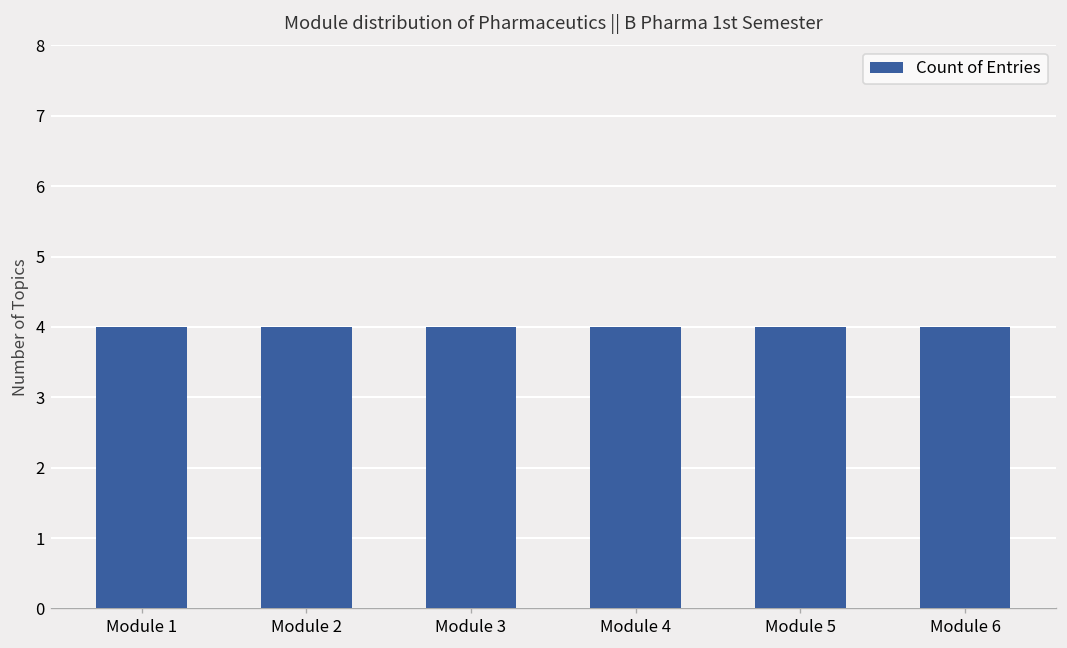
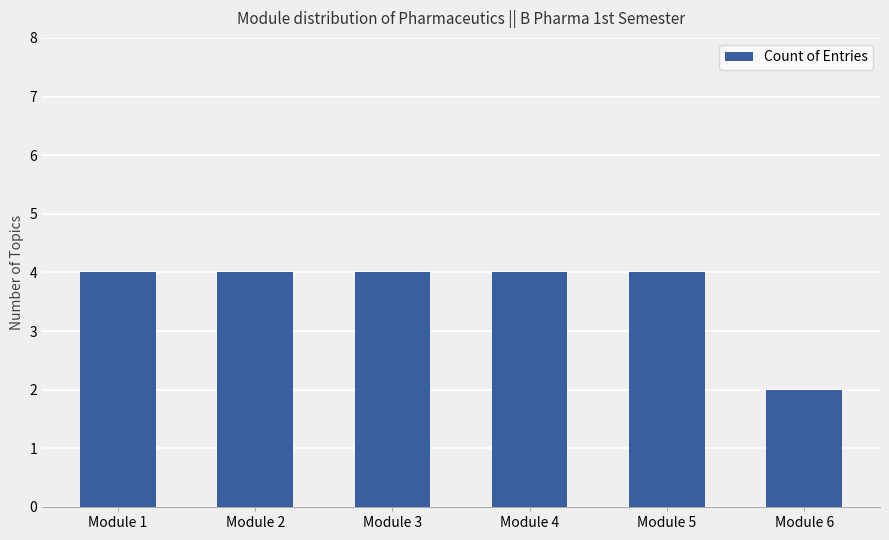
  {
    "Module 1": 4,
    "Module 2": 4,
    "Module 3": 4,
    "Module 4": 4,
    "Module 5": 4,
-   "Module 6": 4
+   "Module 6": 2
  }
